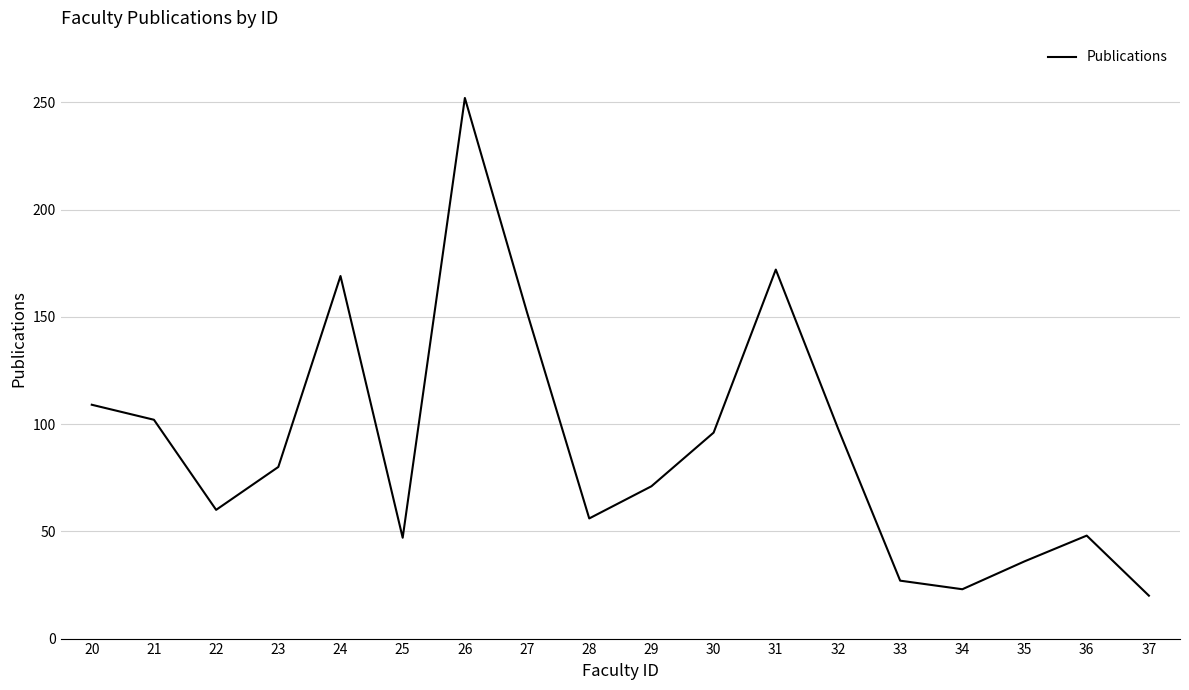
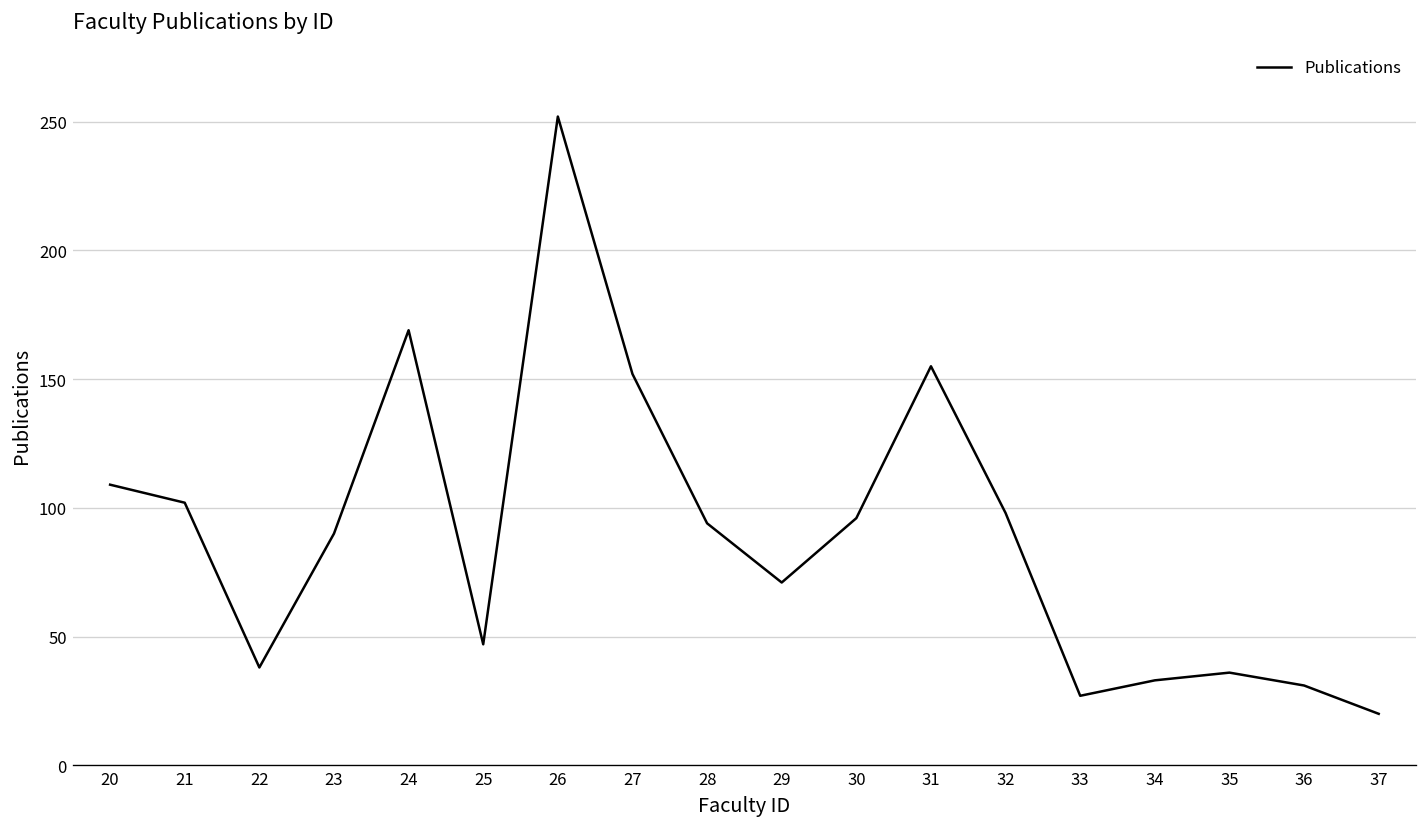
  {
    "20": 109,
    "21": 102,
-   "22": 60,
-   "23": 80,
+   "22": 38,
+   "23": 90,
    "24": 169,
    "25": 47,
    "26": 252,
    "27": 152,
-   "28": 56,
+   "28": 94,
    "29": 71,
    "30": 96,
-   "31": 172,
+   "31": 155,
    "32": 98,
    "33": 27,
-   "34": 23,
+   "34": 33,
    "35": 36,
-   "36": 48,
+   "36": 31,
    "37": 20
  }
